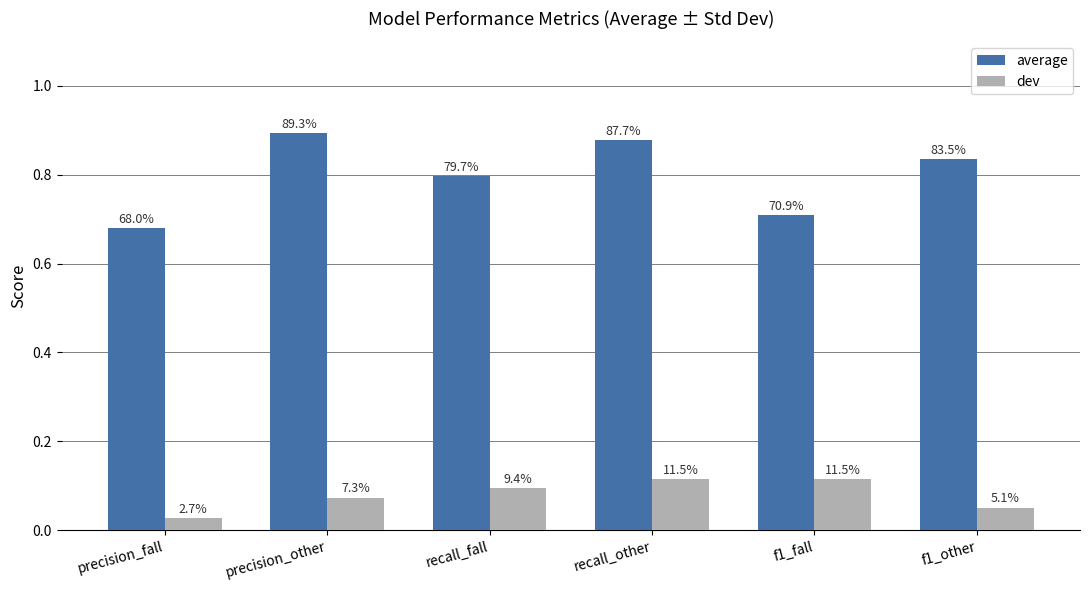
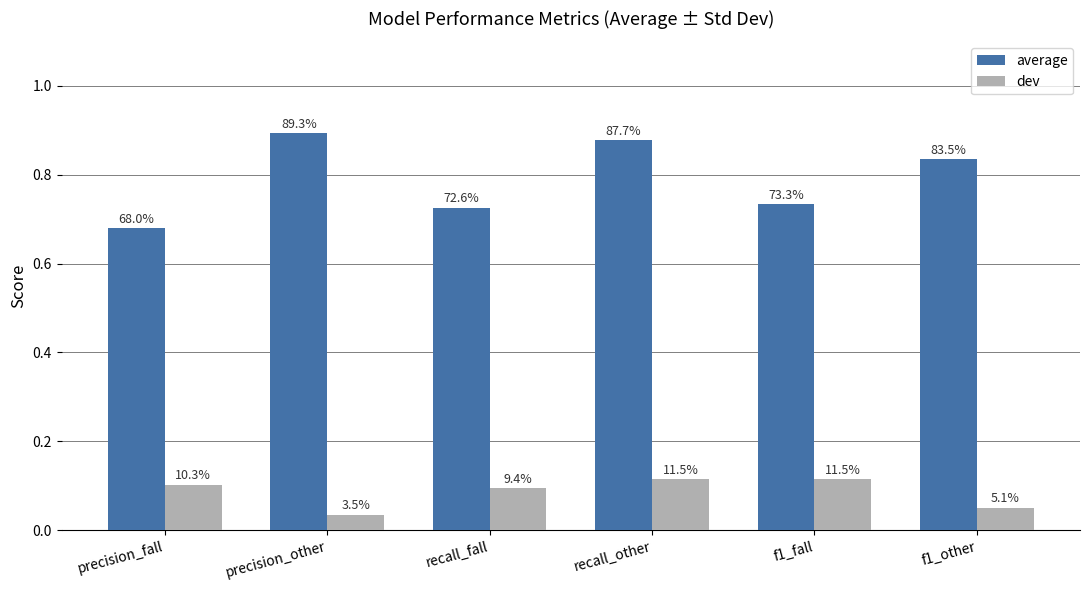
  {
    "average": {
      "precision_fall": "68.0%",
      "precision_other": "89.3%",
-     "recall_fall": "79.7%",
+     "recall_fall": "72.6%",
      "recall_other": "87.7%",
-     "f1_fall": "70.9%",
+     "f1_fall": "73.3%",
      "f1_other": "83.5%"
    },
    "dev": {
-     "precision_fall": "2.7%",
-     "precision_other": "7.3%",
+     "precision_fall": "10.3%",
+     "precision_other": "3.5%",
      "recall_fall": "9.4%",
      "recall_other": "11.5%",
      "f1_fall": "11.5%",
      "f1_other": "5.1%"
    }
  }
